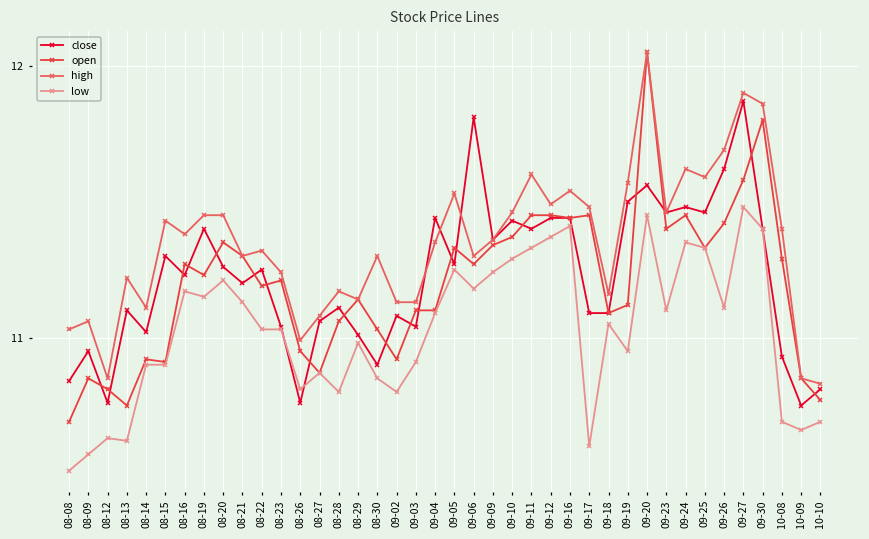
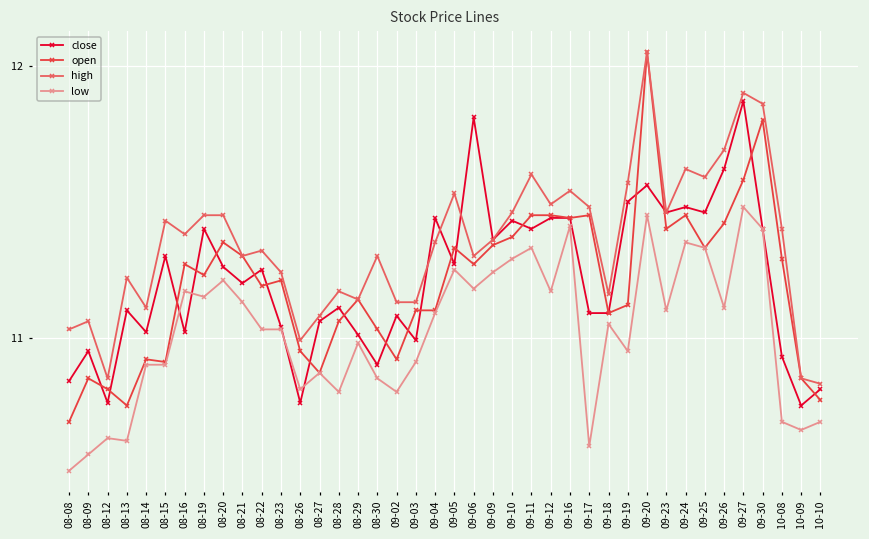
  {
    "close": {
      "08-08": 10.84,
      "08-09": 10.95,
      "08-12": 10.76,
      "08-13": 11.10,
      "08-14": 11.02,
      "08-15": 11.30,
-     "08-16": 11.23,
+     "08-16": 11.02,
      "08-19": 11.40,
      "08-20": 11.26,
      "08-21": 11.20,
      "08-22": 11.25,
      "08-26": 10.76,
      "08-27": 11.06,
      "08-28": 11.11,
      "08-29": 11.01,
      "08-30": 10.90,
      "09-02": 11.08,
-     "09-03": 11.04,
+     "09-03": 10.99,
      "09-04": 11.44,
      "09-05": 11.27,
      "09-06": 11.81,
      "09-10": 11.43,
      "09-11": 11.40,
      "09-17": 11.09,
      "09-19": 11.50,
      "09-20": 11.56,
      "09-24": 11.48,
      "09-25": 11.46,
      "09-26": 11.62,
      "09-27": 11.87,
      "10-08": 10.93,
      "10-09": 10.75,
      "10-10": 10.81
    },
    "low": {
      "08-08": 10.51,
      "08-09": 10.57,
      "08-12": 10.63,
      "08-13": 10.62,
      "08-14": 10.90,
      "08-16": 11.17,
      "08-19": 11.15,
      "08-20": 11.21,
      "08-21": 11.13,
      "08-22": 11.03,
      "08-26": 10.81,
      "08-28": 10.80,
      "08-29": 10.98,
      "08-30": 10.85,
      "09-02": 10.80,
      "09-03": 10.91,
      "09-05": 11.25,
      "09-06": 11.18,
      "09-09": 11.24,
      "09-10": 11.29,
      "09-11": 11.33,
-     "09-12": 11.37,
+     "09-12": 11.17,
      "09-16": 11.41,
      "09-17": 10.60,
      "09-18": 11.05,
      "09-19": 10.95,
      "09-20": 11.45,
      "09-23": 11.10,
      "09-24": 11.35,
      "09-26": 11.11,
      "09-27": 11.48,
      "10-08": 10.69,
      "10-09": 10.66,
      "10-10": 10.69
    }
  }
